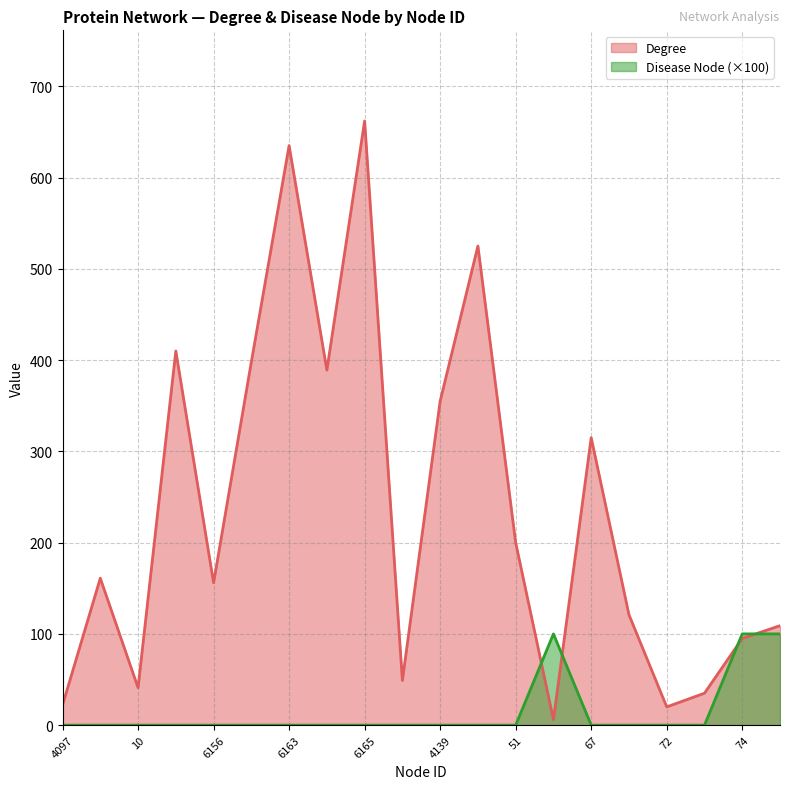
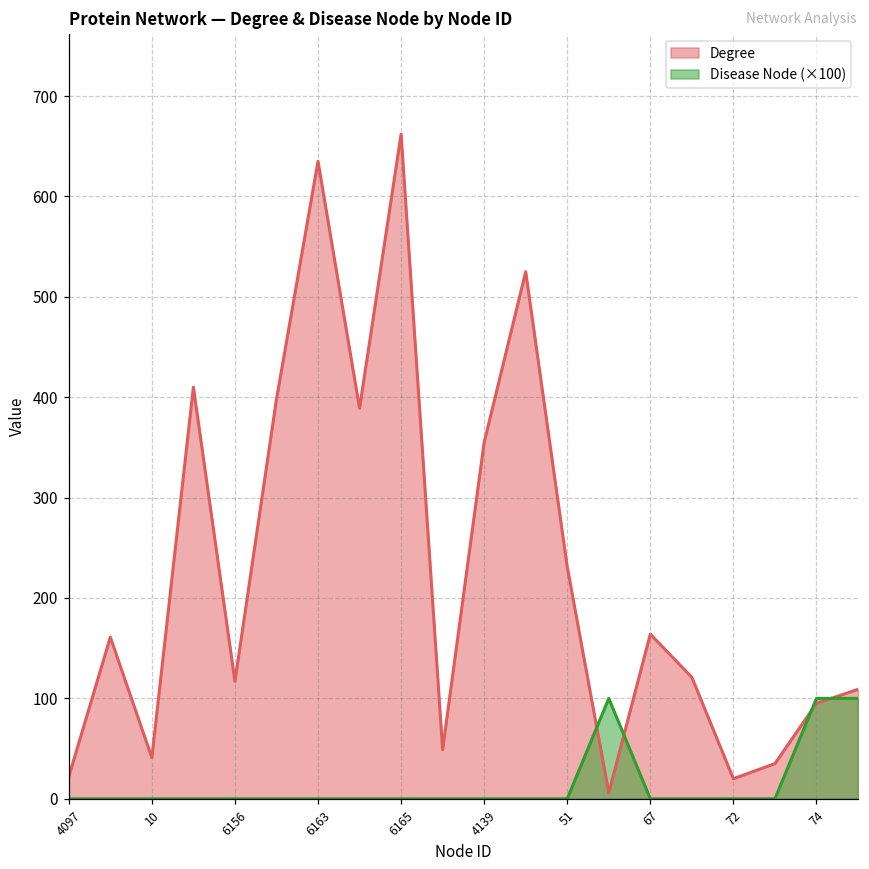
  {
    "Degree": {
      "4097": 20,
      "10": 40,
-     "6156": 160,
+     "6156": 120,
      "6163": 640,
      "6165": 660,
      "4139": 360,
-     "51": 200,
-     "67": 320,
+     "51": 230,
+     "67": 160,
      "72": 20,
      "74": 100
    },
    "Disease Node (×100)": {
      "4097": 0,
      "10": 0,
      "6156": 0,
      "6163": 0,
      "6165": 0,
      "4139": 0,
      "51": 0,
      "67": 0,
      "72": 0,
      "74": 100
    }
  }
